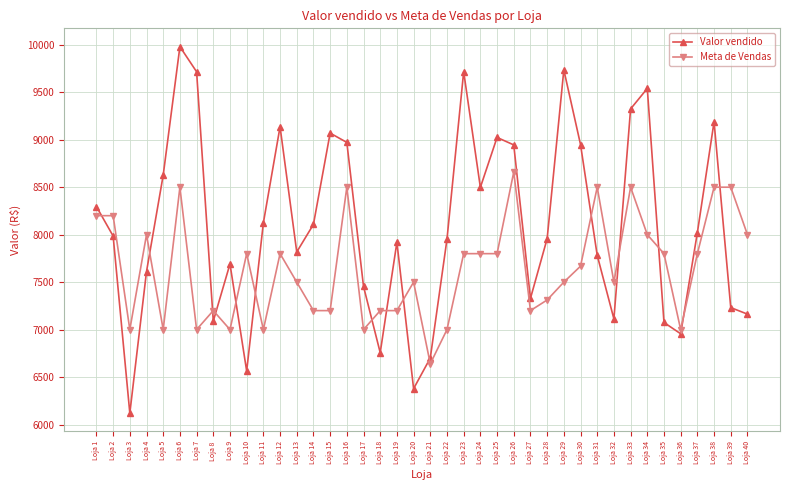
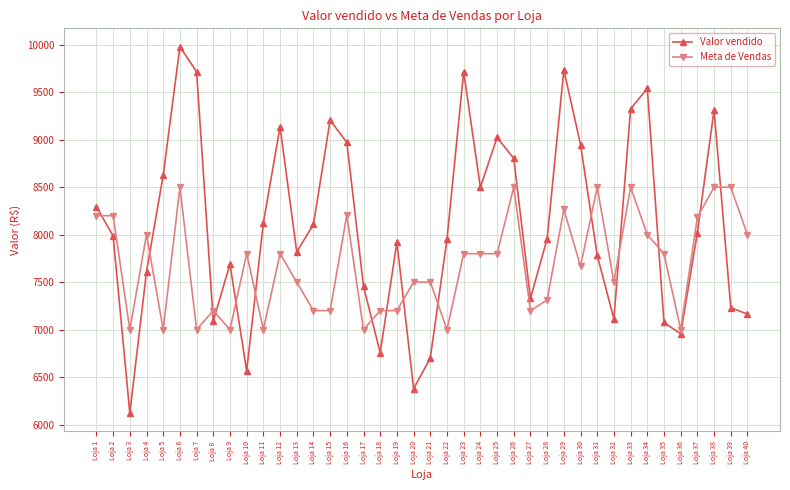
  {
    "Valor vendido": {
      "Loja 1": 8300,
      "Loja 2": 8000,
      "Loja 3": 6100,
      "Loja 4": 7600,
      "Loja 5": 8600,
      "Loja 6": 10000,
      "Loja 7": 9700,
      "Loja 8": 7100,
      "Loja 9": 7700,
      "Loja 10": 6600,
      "Loja 11": 8100,
      "Loja 12": 9100,
      "Loja 13": 7800,
      "Loja 14": 8100,
-     "Loja 15": 9100,
+     "Loja 15": 9200,
      "Loja 16": 9000,
      "Loja 17": 7500,
      "Loja 18": 6800,
      "Loja 19": 7900,
      "Loja 20": 6400,
      "Loja 21": 6700,
      "Loja 22": 8000,
      "Loja 23": 9700,
      "Loja 24": 8500,
      "Loja 25": 9000,
-     "Loja 26": 8900,
+     "Loja 26": 8800,
      "Loja 27": 7300,
      "Loja 28": 8000,
      "Loja 29": 9700,
      "Loja 30": 8900,
      "Loja 31": 7800,
      "Loja 32": 7100,
      "Loja 33": 9300,
      "Loja 34": 9500,
      "Loja 35": 7100,
      "Loja 36": 7000,
      "Loja 37": 8000,
-     "Loja 38": 9200,
+     "Loja 38": 9300,
      "Loja 39": 7200,
      "Loja 40": 7200
    },
    "Meta de Vendas": {
      "Loja 1": 8200,
      "Loja 2": 8200,
      "Loja 3": 7000,
      "Loja 4": 8000,
      "Loja 5": 7000,
      "Loja 6": 8500,
      "Loja 7": 7000,
      "Loja 8": 7200,
      "Loja 9": 7000,
      "Loja 10": 7800,
      "Loja 11": 7000,
      "Loja 12": 7800,
      "Loja 13": 7500,
      "Loja 14": 7200,
      "Loja 15": 7200,
-     "Loja 16": 8500,
+     "Loja 16": 8200,
      "Loja 17": 7000,
      "Loja 18": 7200,
      "Loja 19": 7200,
      "Loja 20": 7500,
-     "Loja 21": 6600,
+     "Loja 21": 7500,
      "Loja 22": 7000,
      "Loja 23": 7800,
      "Loja 24": 7800,
      "Loja 25": 7800,
-     "Loja 26": 8700,
+     "Loja 26": 8500,
      "Loja 27": 7200,
      "Loja 28": 7300,
-     "Loja 29": 7500,
+     "Loja 29": 8300,
      "Loja 30": 7700,
      "Loja 31": 8500,
      "Loja 32": 7500,
      "Loja 33": 8500,
      "Loja 34": 8000,
      "Loja 35": 7800,
      "Loja 36": 7000,
-     "Loja 37": 7800,
+     "Loja 37": 8200,
      "Loja 38": 8500,
      "Loja 39": 8500,
      "Loja 40": 8000
    }
  }
